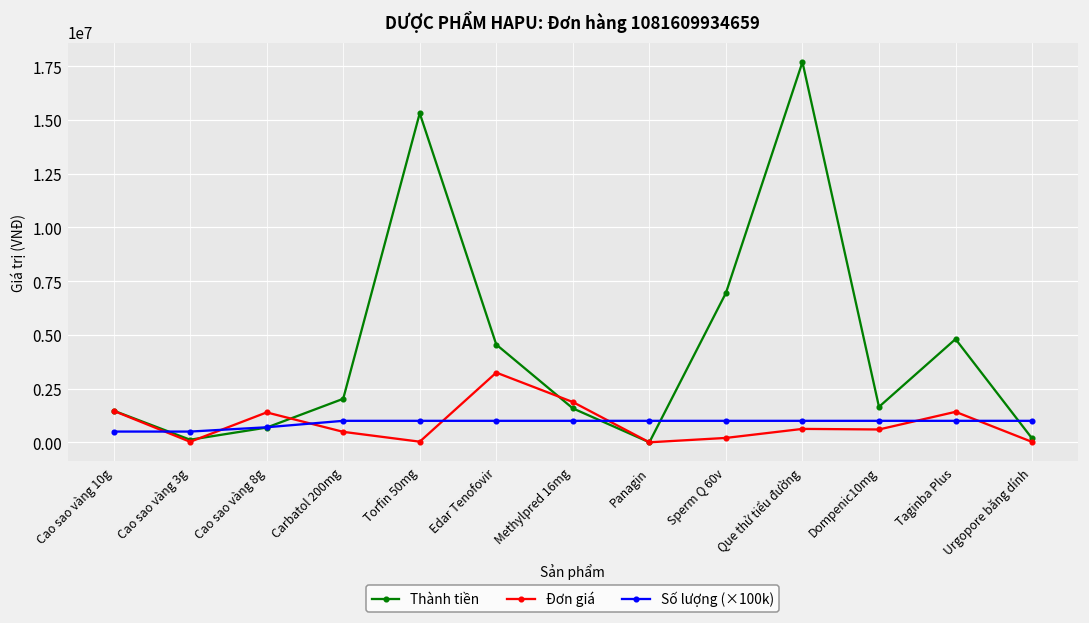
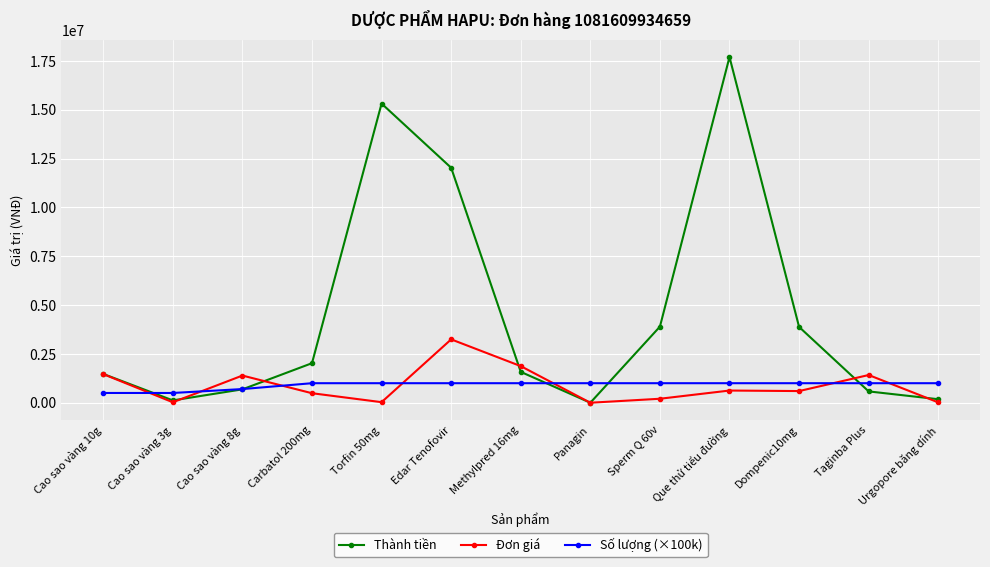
  {
    "Thành tiền": {
      "Carbatol 200mg": 2000000,
      "Torfin 50mg": 15300000,
-     "Edar Tenofovir": 4600000,
+     "Edar Tenofovir": 12000000,
      "Methylpred 16mg": 1600000,
-     "Sperm Q 60v": 7000000,
+     "Sperm Q 60v": 3900000,
      "Que thử tiểu đường": 17700000,
-     "Dompenic10mg": 1700000,
-     "Taginba Plus": 4800000,
+     "Dompenic10mg": 3900000,
+     "Taginba Plus": 600000,
      "Urgopore băng dính": 200000
    },
    "Đơn giá": {
      "Cao sao vàng 8g": 1400000,
      "Carbatol 200mg": 500000,
      "Torfin 50mg": 0,
      "Edar Tenofovir": 3200000,
      "Methylpred 16mg": 1900000,
      "Sperm Q 60v": 200000,
      "Que thử tiểu đường": 600000,
      "Dompenic10mg": 600000,
      "Taginba Plus": 1400000,
      "Urgopore băng dính": 0
    },
    "Số lượng (×100k)": {
      "Cao sao vàng 10g": 500000,
      "Cao sao vàng 3g": 500000,
      "Carbatol 200mg": 1000000,
      "Torfin 50mg": 1000000,
      "Edar Tenofovir": 1000000,
      "Methylpred 16mg": 1000000,
      "Panagin": 1000000,
      "Sperm Q 60v": 1000000,
      "Que thử tiểu đường": 1000000,
      "Dompenic10mg": 1000000,
      "Taginba Plus": 1000000,
      "Urgopore băng dính": 1000000
    }
  }
